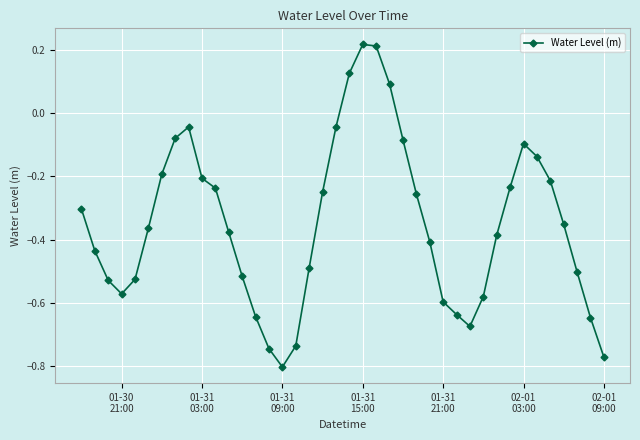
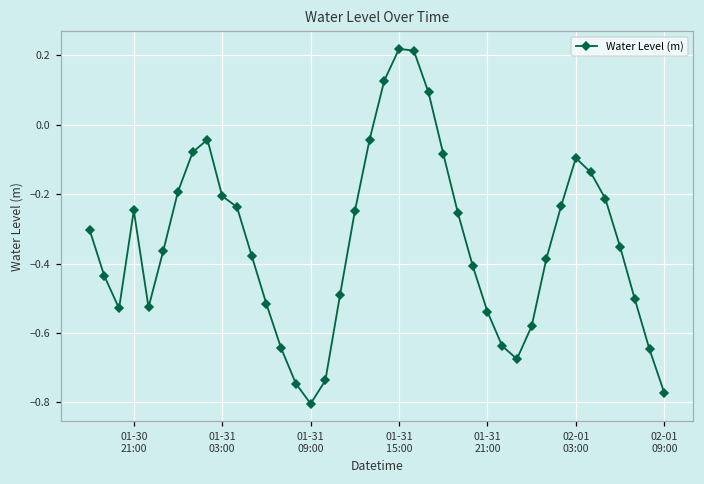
  {
-   "01-30 21:00": -0.57,
+   "01-30 21:00": -0.25,
    "01-31 03:00": -0.21,
    "01-31 09:00": -0.80,
    "01-31 15:00": 0.22,
-   "01-31 21:00": -0.60,
+   "01-31 21:00": -0.54,
    "02-01 03:00": -0.10,
    "02-01 09:00": -0.77
  }
